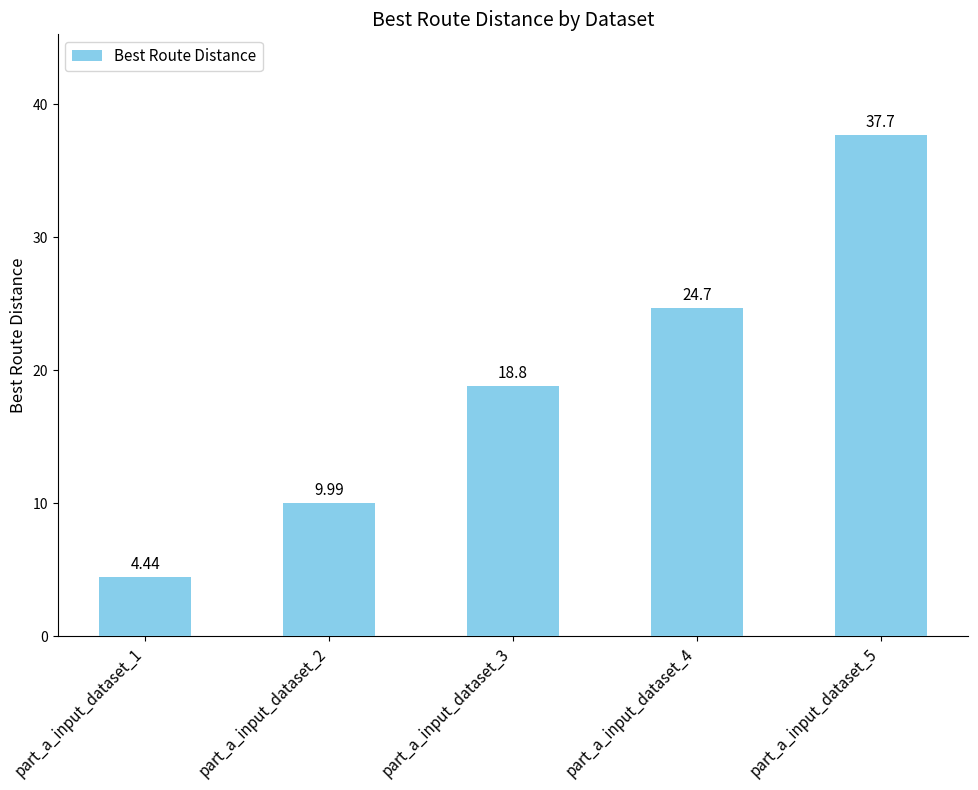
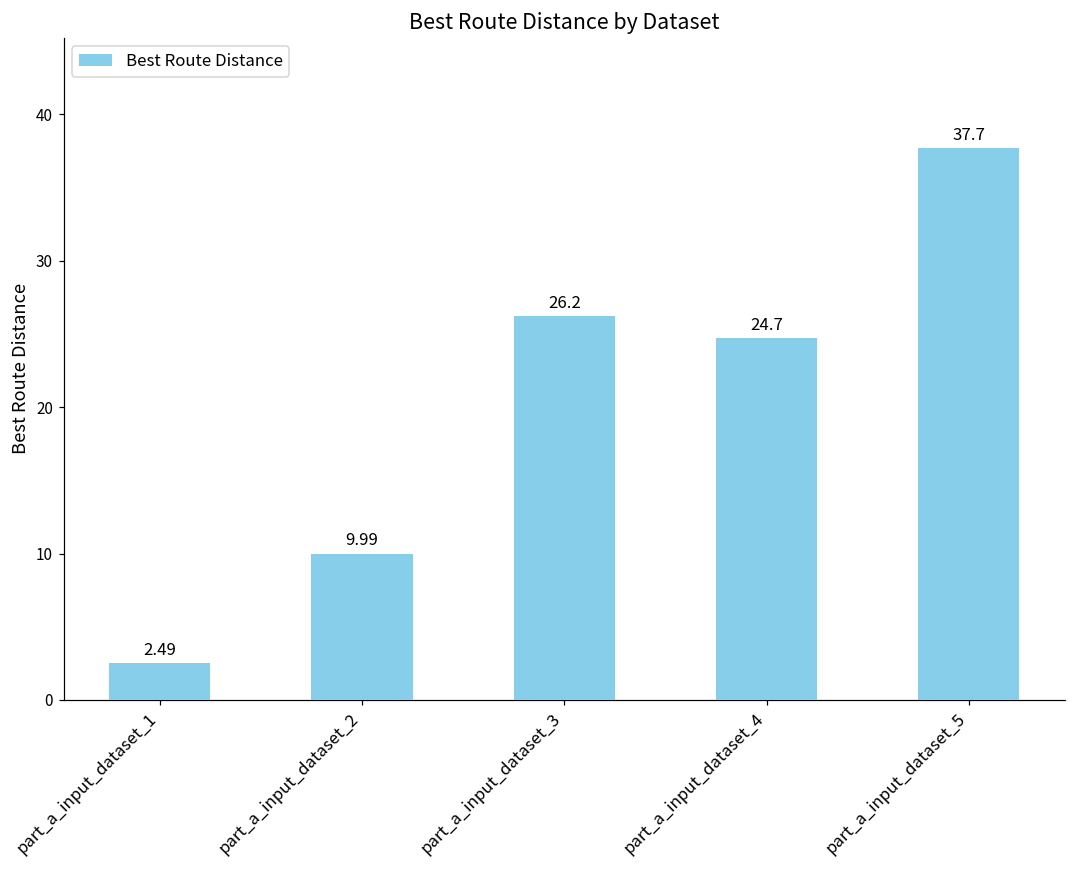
  {
-   "part_a_input_dataset_1": 4.44,
+   "part_a_input_dataset_1": 2.49,
    "part_a_input_dataset_2": 9.99,
-   "part_a_input_dataset_3": 18.8,
+   "part_a_input_dataset_3": 26.2,
    "part_a_input_dataset_4": 24.7,
    "part_a_input_dataset_5": 37.7
  }
